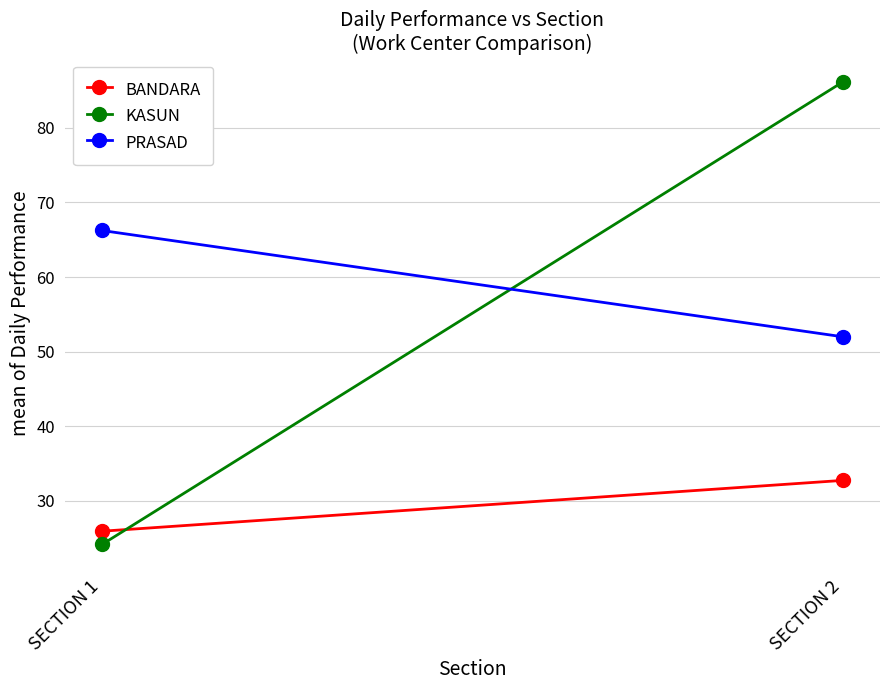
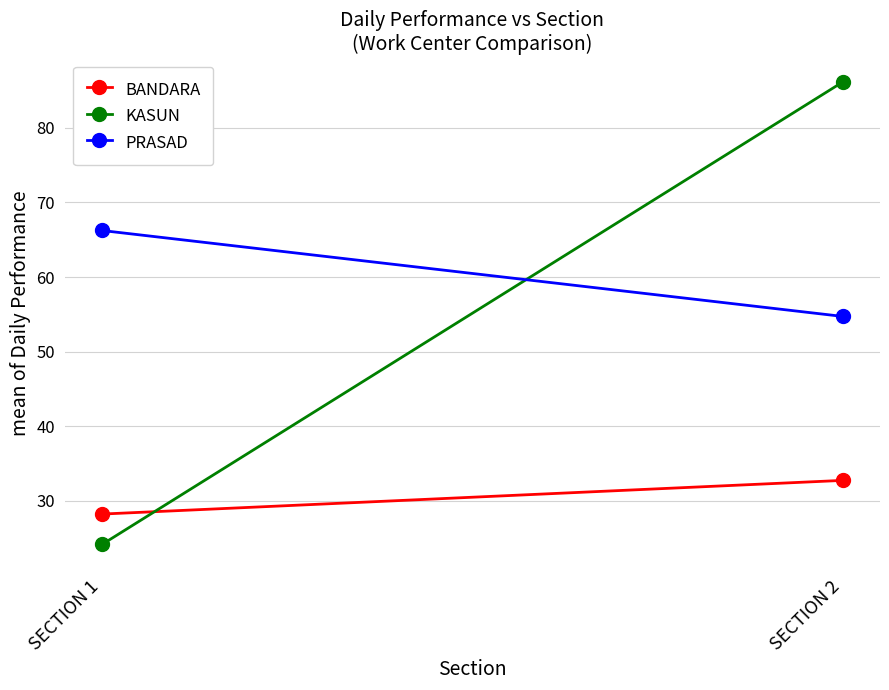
  {
    "BANDARA": {
-     "SECTION 1": 26,
+     "SECTION 1": 28,
      "SECTION 2": 33
    },
    "KASUN": {
      "SECTION 1": 24,
      "SECTION 2": 86
    },
    "PRASAD": {
      "SECTION 1": 66,
-     "SECTION 2": 52
+     "SECTION 2": 55
    }
  }
